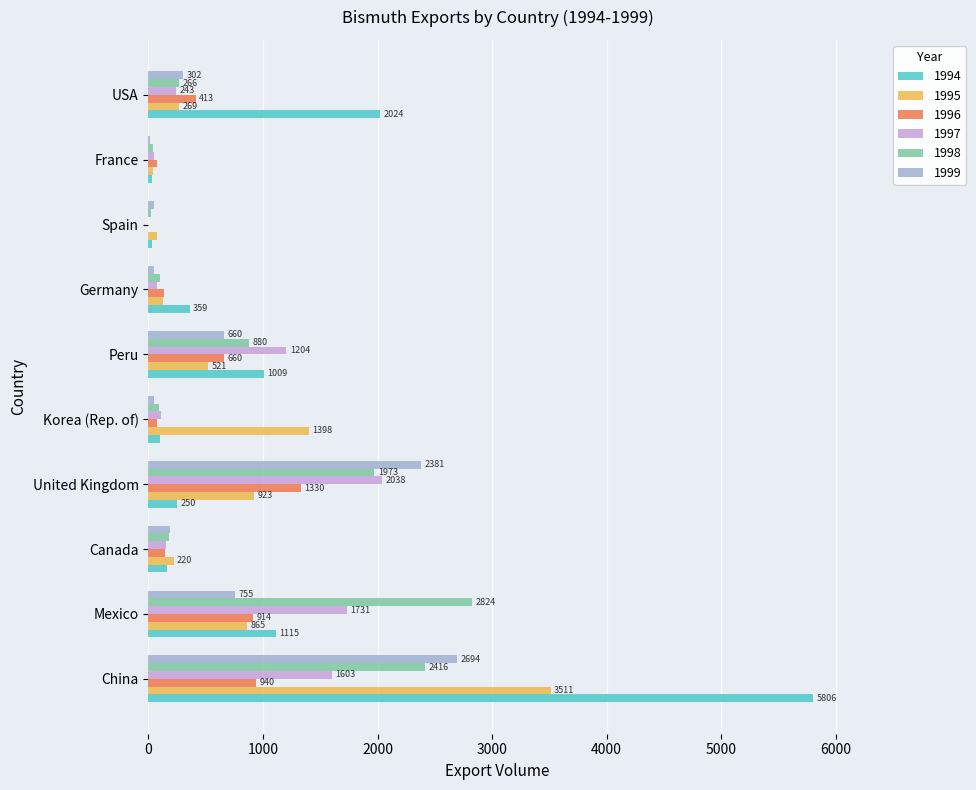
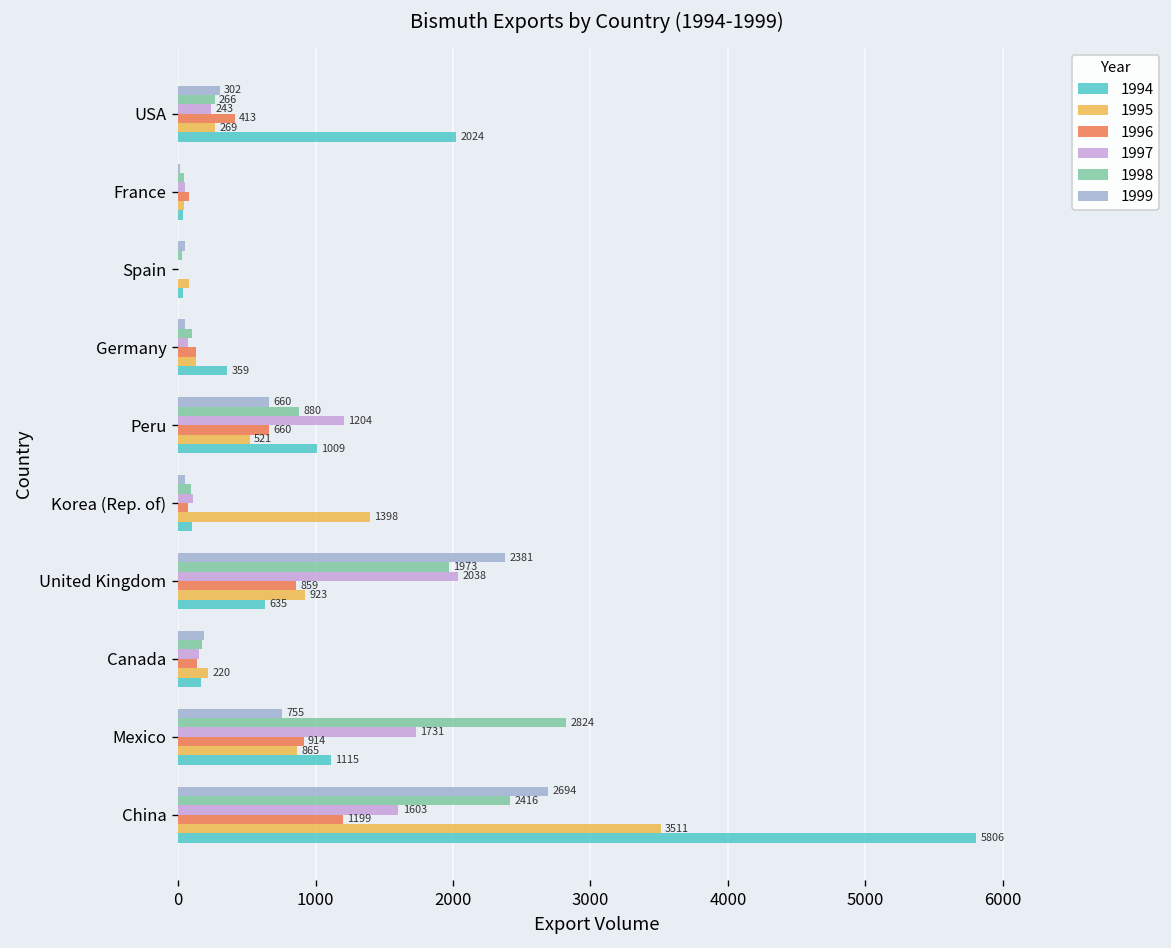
  {
    "1994": {
      "USA": 2024,
      "Germany": 359,
      "Peru": 1009,
-     "United Kingdom": 250,
+     "United Kingdom": 635,
      "Mexico": 1115,
      "China": 5806
    },
    "1995": {
      "USA": 269,
      "Peru": 521,
      "Korea (Rep. of)": 1398,
      "United Kingdom": 923,
      "Canada": 220,
      "Mexico": 865,
      "China": 3511
    },
    "1996": {
      "USA": 413,
      "Peru": 660,
-     "United Kingdom": 1330,
+     "United Kingdom": 859,
      "Mexico": 914,
-     "China": 940
+     "China": 1199
    },
    "1998": {
      "USA": 266,
      "Peru": 880,
      "United Kingdom": 1973,
      "Mexico": 2824,
      "China": 2416
    }
  }
